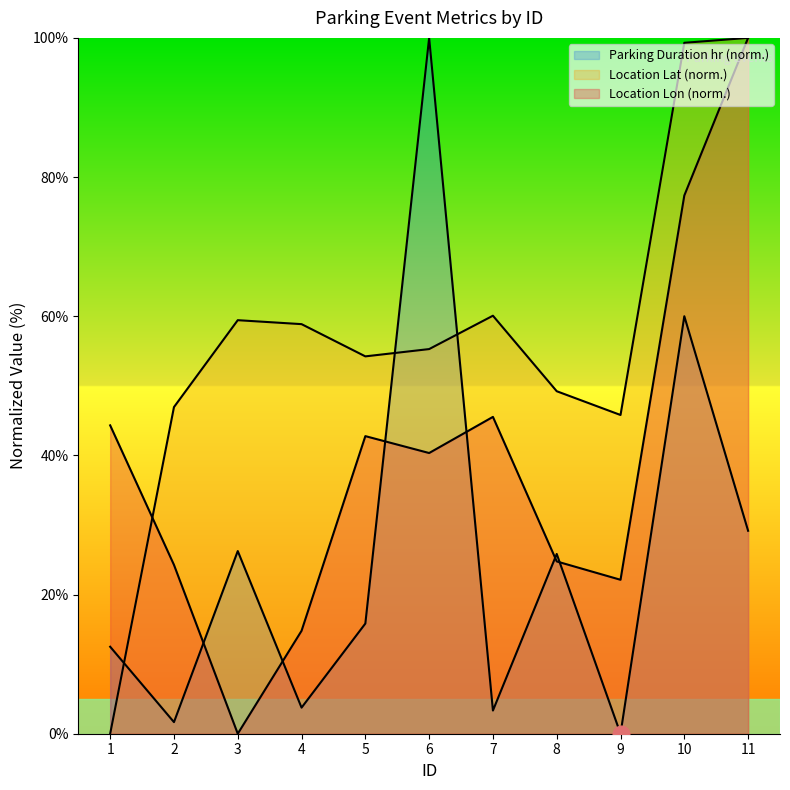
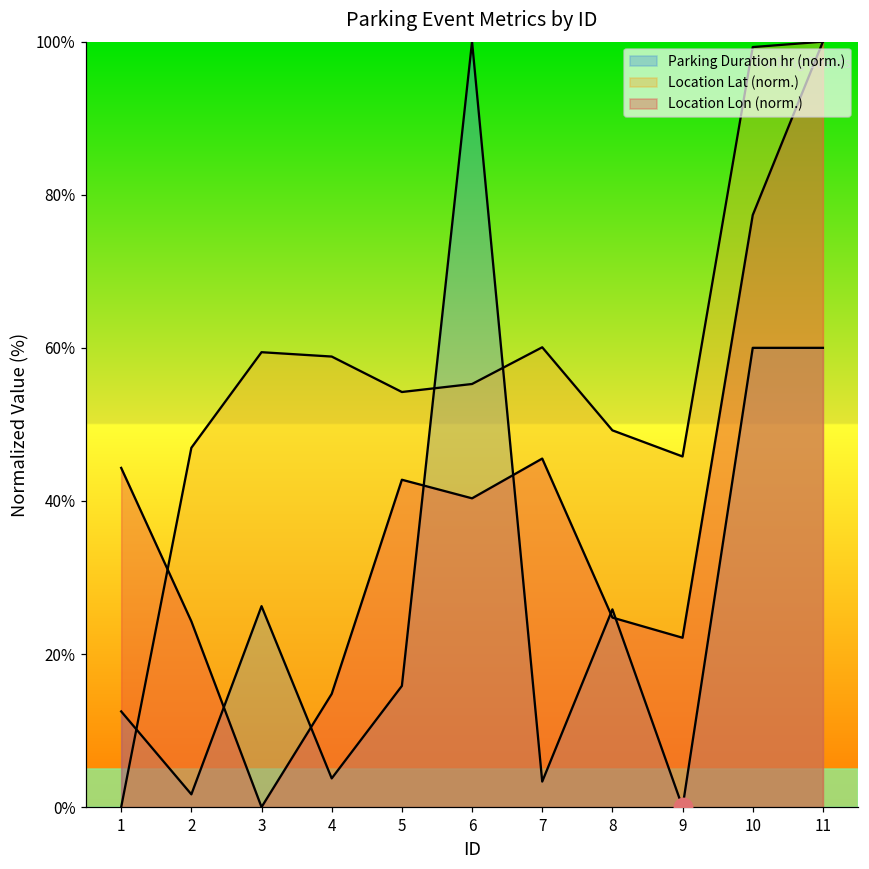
  {
    "Parking Duration hr (norm.)": {
      "1": "13%",
      "3": "26%",
      "5": "16%",
      "6": "100%",
      "8": "26%",
      "10": "60%",
-     "11": "29%"
+     "11": "60%"
    }
  }
